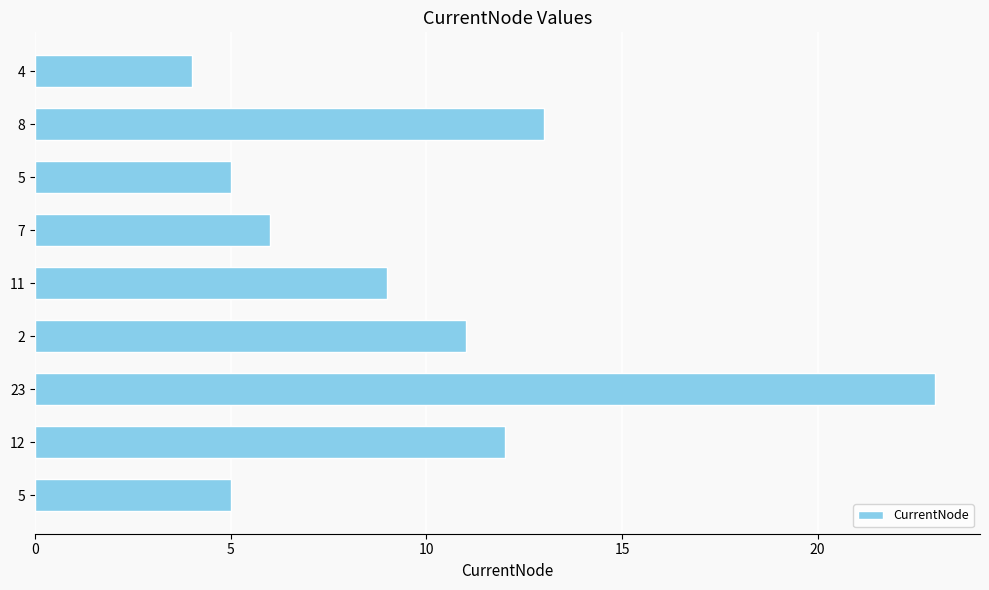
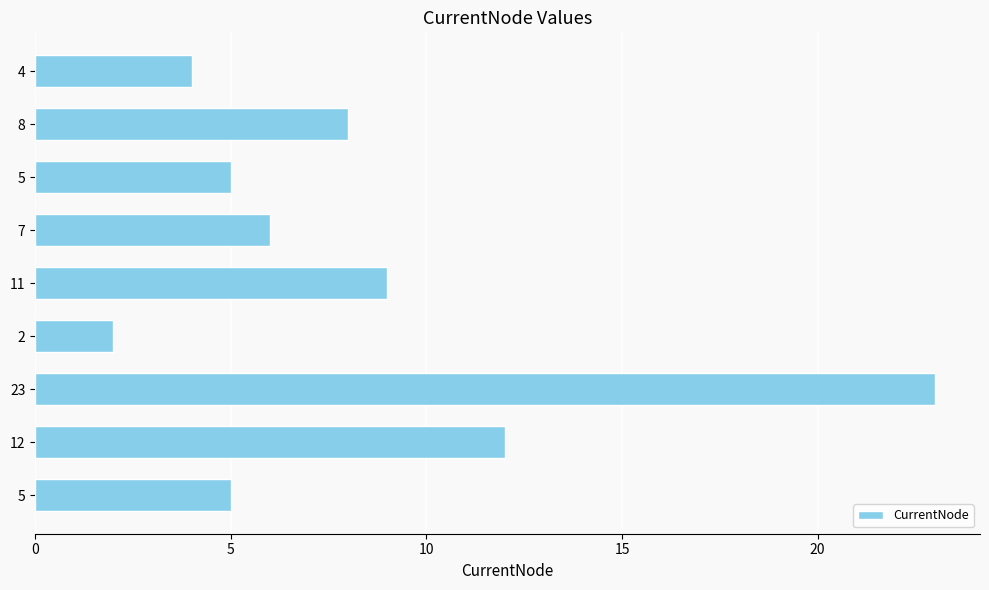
  {
    "4": 4,
-   "8": 13,
+   "8": 8,
    "7": 6,
    "11": 9,
-   "2": 11,
+   "2": 2,
    "23": 23,
    "12": 12
  }
